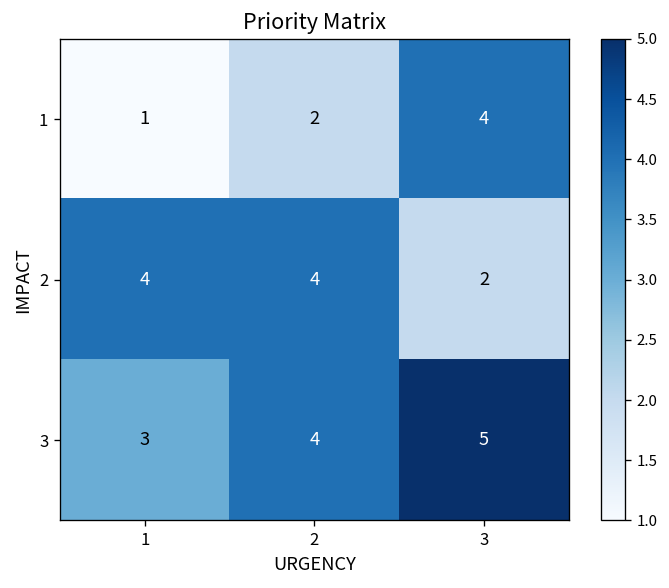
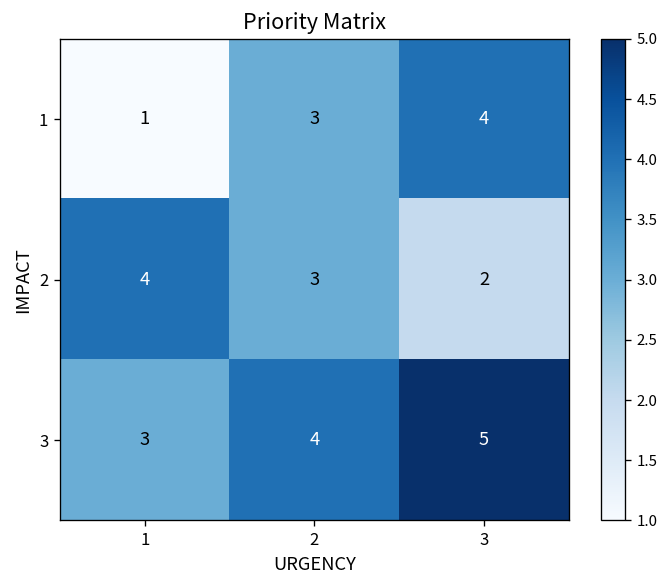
  {
    "1": {
      "1": 1,
-     "2": 2,
+     "2": 3,
      "3": 4
    },
    "2": {
      "1": 4,
-     "2": 4,
+     "2": 3,
      "3": 2
    },
    "3": {
      "1": 3,
      "2": 4,
      "3": 5
    }
  }
